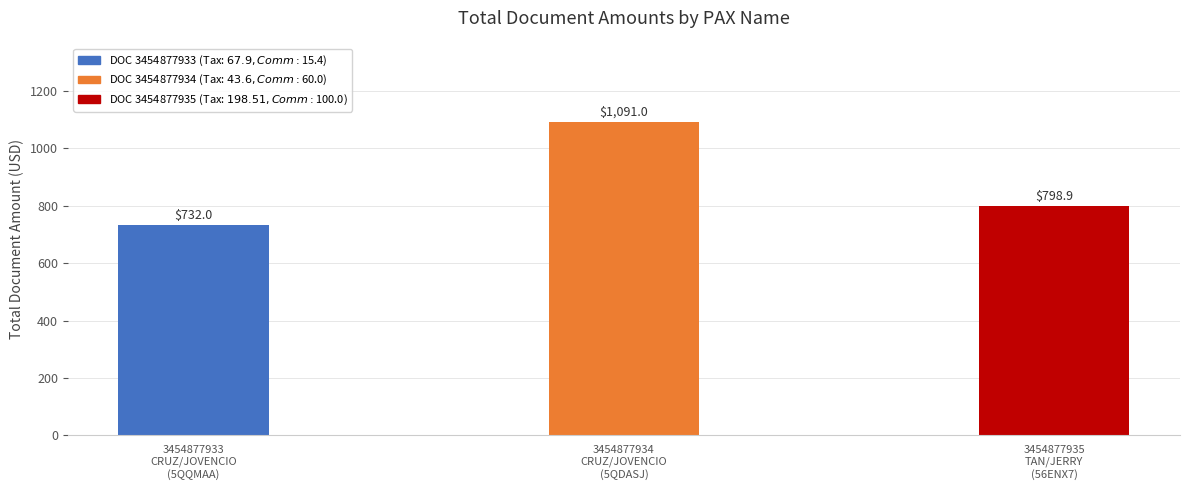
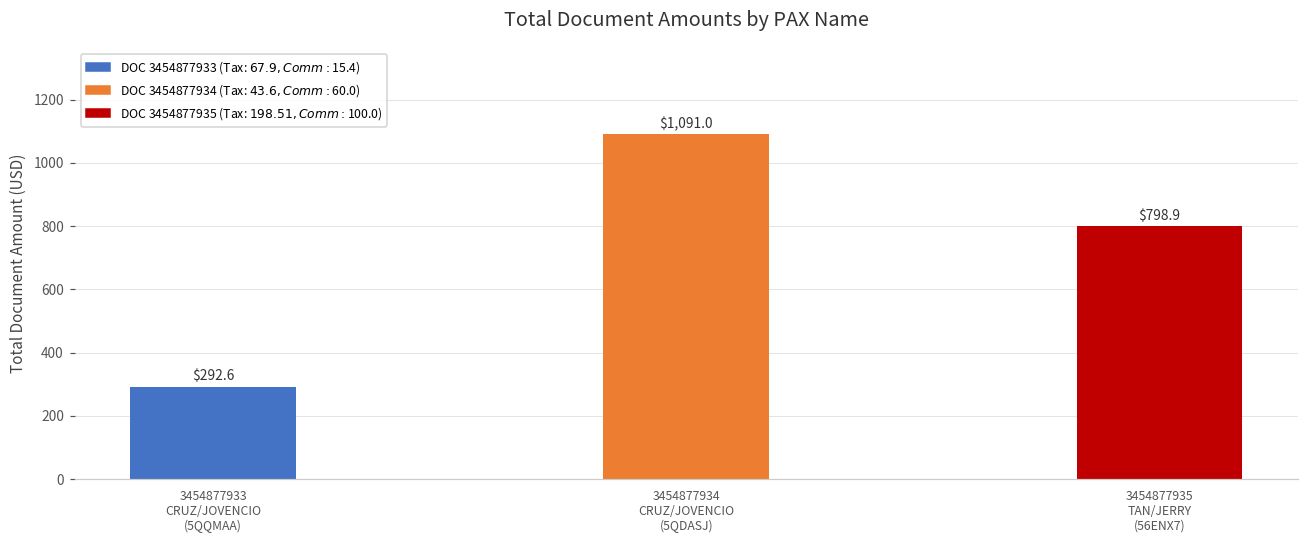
  {
-   "3454877933 CRUZ/JOVENCIO (5QQMAA)": "$732.0",
+   "3454877933 CRUZ/JOVENCIO (5QQMAA)": "$292.6",
    "3454877934 CRUZ/JOVENCIO (5QDASJ)": "$1,091.0",
    "3454877935 TAN/JERRY (56ENX7)": "$798.9"
  }
